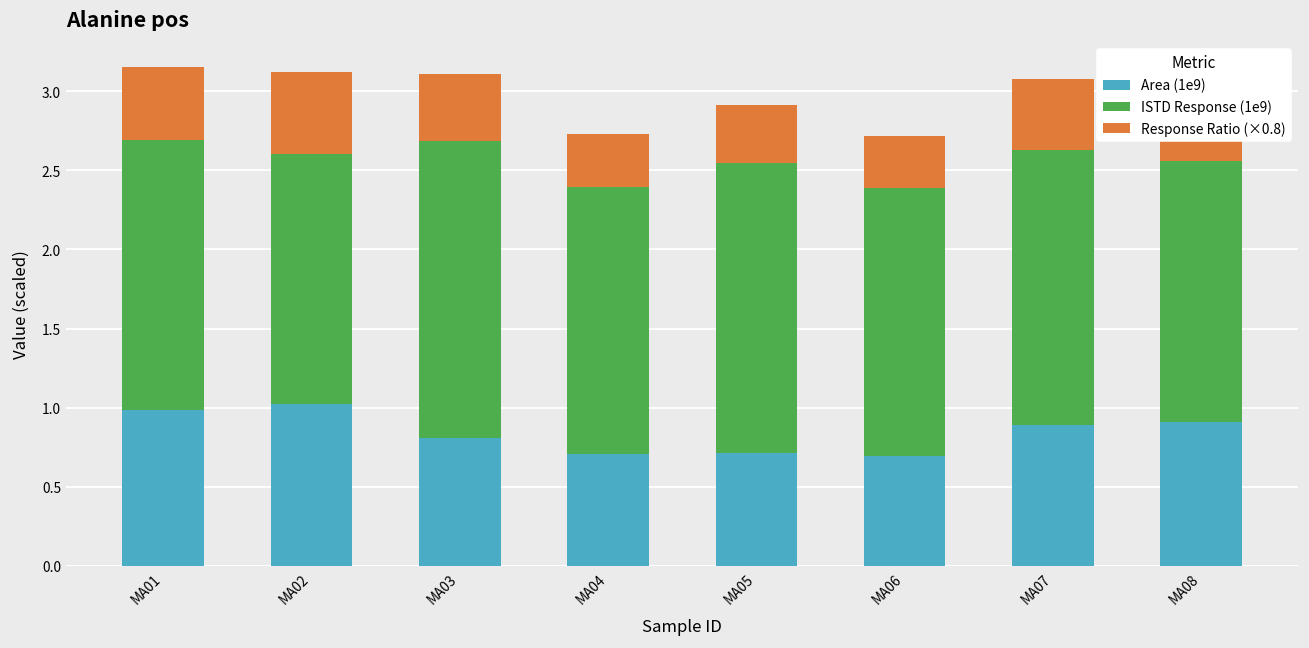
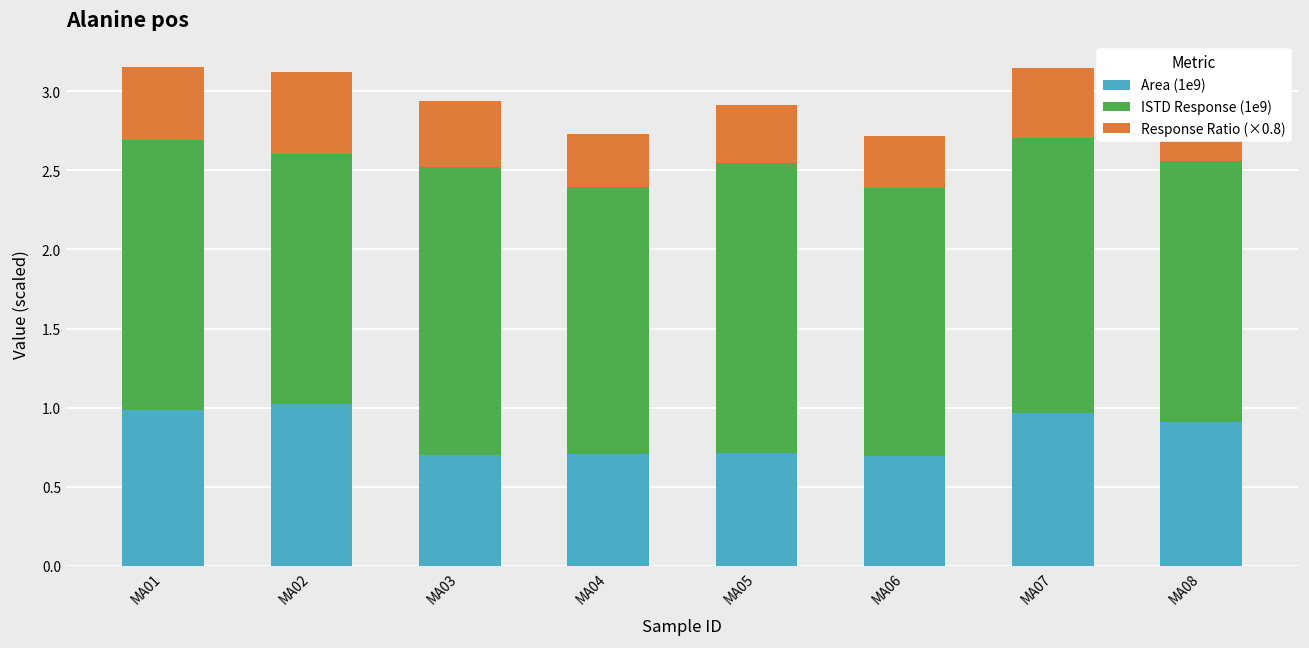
  {
    "Area (1e9)": {
      "MA01": 0.98,
      "MA02": 1.02,
-     "MA03": 0.81,
+     "MA03": 0.70,
      "MA04": 0.71,
      "MA05": 0.71,
      "MA06": 0.70,
-     "MA07": 0.89,
+     "MA07": 0.96,
      "MA08": 0.91
    },
    "ISTD Response (1e9)": {
      "MA01": 1.71,
      "MA02": 1.58,
-     "MA03": 1.88,
+     "MA03": 1.82,
      "MA04": 1.69,
      "MA05": 1.83,
      "MA06": 1.70,
      "MA07": 1.74,
      "MA08": 1.65
    },
    "Response Ratio (×0.8)": {
      "MA01": 0.46,
      "MA02": 0.52,
      "MA03": 0.42,
      "MA04": 0.34,
      "MA05": 0.37,
      "MA06": 0.33,
      "MA07": 0.44
    }
  }
